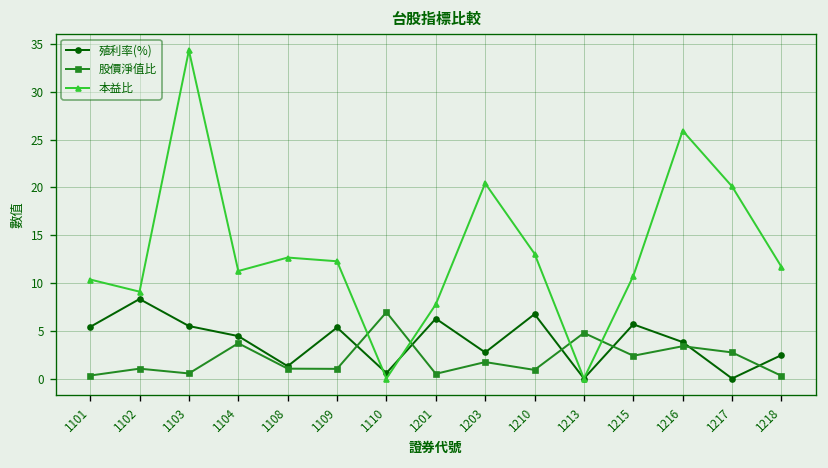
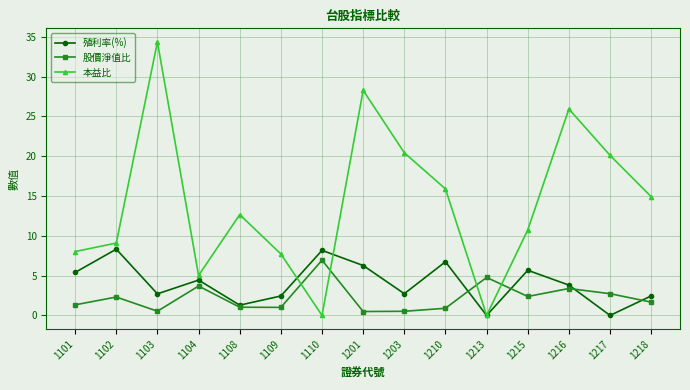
  {
    "殖利率(%)": {
      "1101": 5,
      "1102": 8,
-     "1103": 5,
+     "1103": 3,
      "1104": 4,
-     "1109": 5,
-     "1110": 1,
+     "1109": 2,
+     "1110": 8,
      "1201": 6,
      "1203": 3,
      "1210": 7,
      "1215": 6,
      "1216": 4,
      "1217": 0,
      "1218": 2
    },
    "股價淨值比": {
-     "1101": 0,
-     "1102": 1,
+     "1101": 1,
+     "1102": 2,
      "1103": 1,
      "1104": 4,
      "1109": 1,
      "1110": 7,
      "1201": 0,
-     "1203": 2,
+     "1203": 1,
      "1210": 1,
      "1213": 5,
      "1215": 2,
      "1216": 3,
      "1217": 3,
-     "1218": 0
+     "1218": 2
    },
    "本益比": {
-     "1101": 10,
+     "1101": 8,
      "1102": 9,
      "1103": 34,
-     "1104": 11,
+     "1104": 5,
      "1108": 13,
-     "1109": 12,
+     "1109": 8,
      "1110": 0,
-     "1201": 8,
+     "1201": 28,
      "1203": 20,
-     "1210": 13,
+     "1210": 16,
      "1215": 11,
      "1216": 26,
      "1217": 20,
-     "1218": 12
+     "1218": 15
    }
  }
